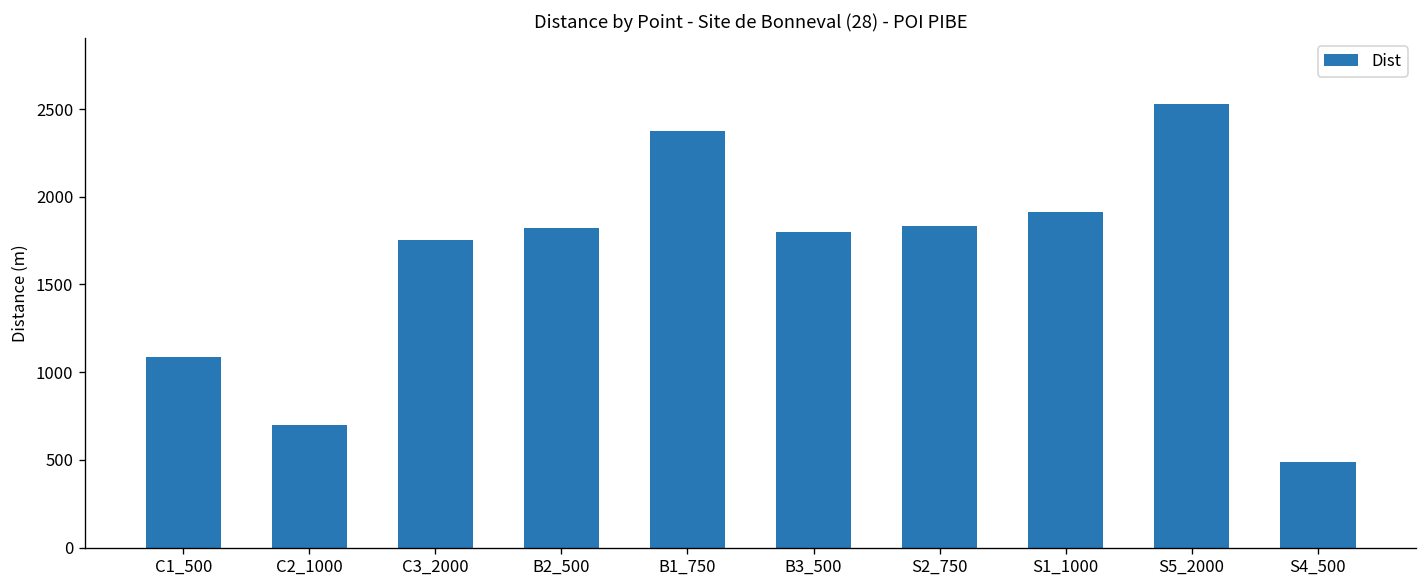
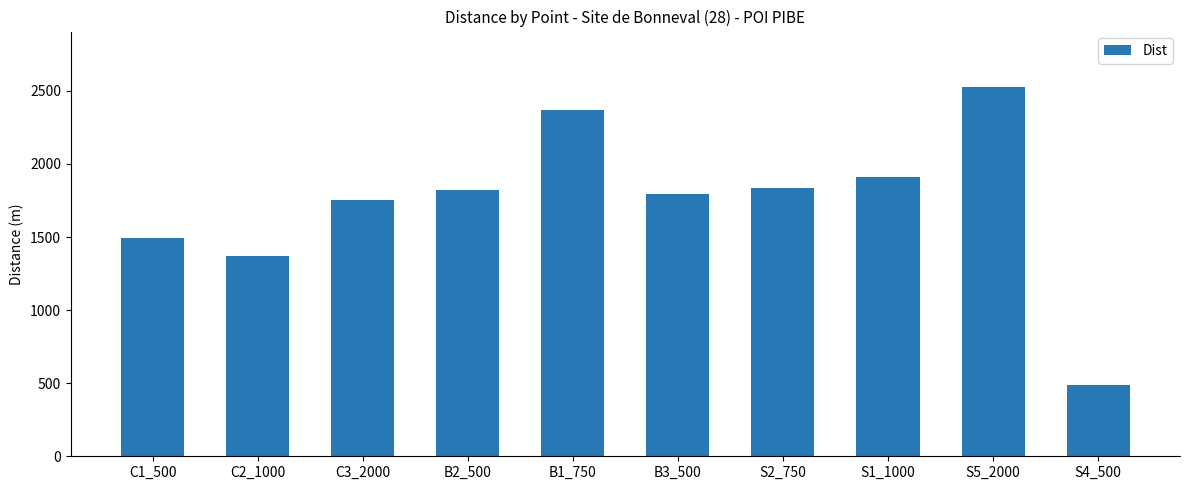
  {
-   "C1_500": 1080,
-   "C2_1000": 700,
+   "C1_500": 1490,
+   "C2_1000": 1370,
    "C3_2000": 1760,
    "B2_500": 1820,
    "B1_750": 2370,
    "B3_500": 1800,
    "S2_750": 1840,
    "S1_1000": 1910,
    "S5_2000": 2530,
    "S4_500": 490
  }
